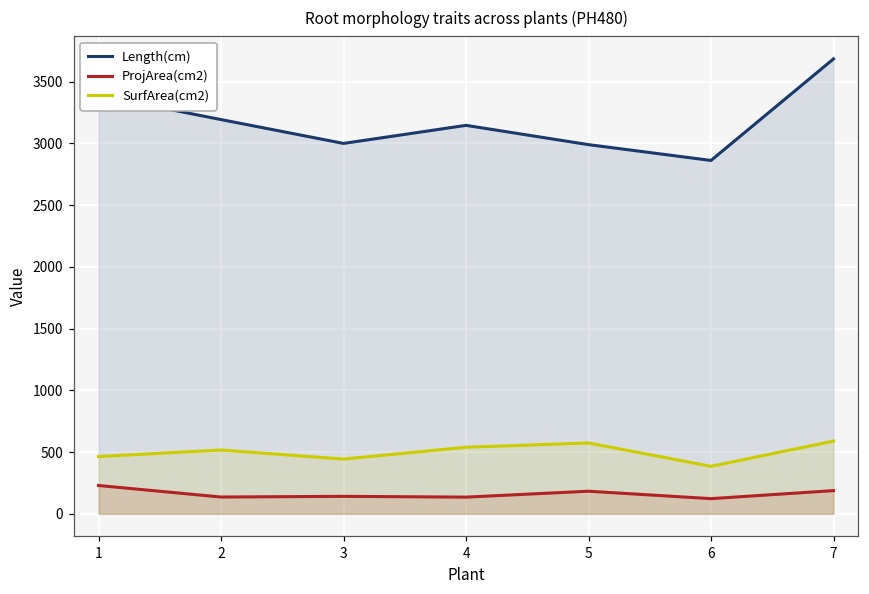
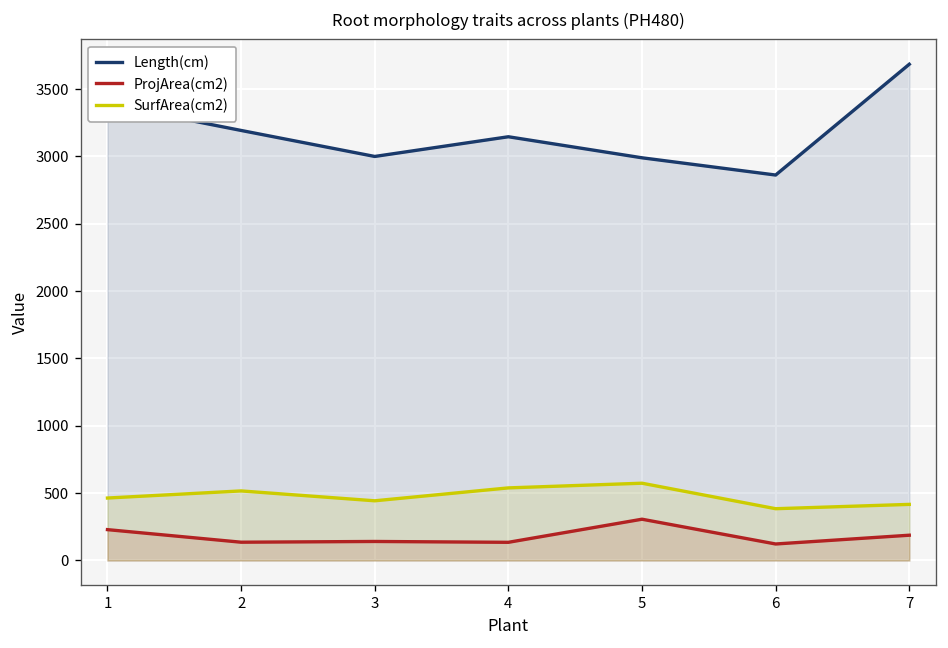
  {
    "Length(cm)": {
      "2": 3190,
      "3": 3000,
      "4": 3150,
      "5": 2990,
      "6": 2860,
      "7": 3690
    },
    "ProjArea(cm2)": {
      "1": 230,
      "2": 140,
      "3": 140,
      "4": 130,
-     "5": 180,
+     "5": 310,
      "6": 120,
      "7": 190
    },
    "SurfArea(cm2)": {
      "1": 460,
      "2": 520,
      "3": 440,
      "4": 540,
      "5": 570,
      "6": 380,
-     "7": 590
+     "7": 420
    }
  }
